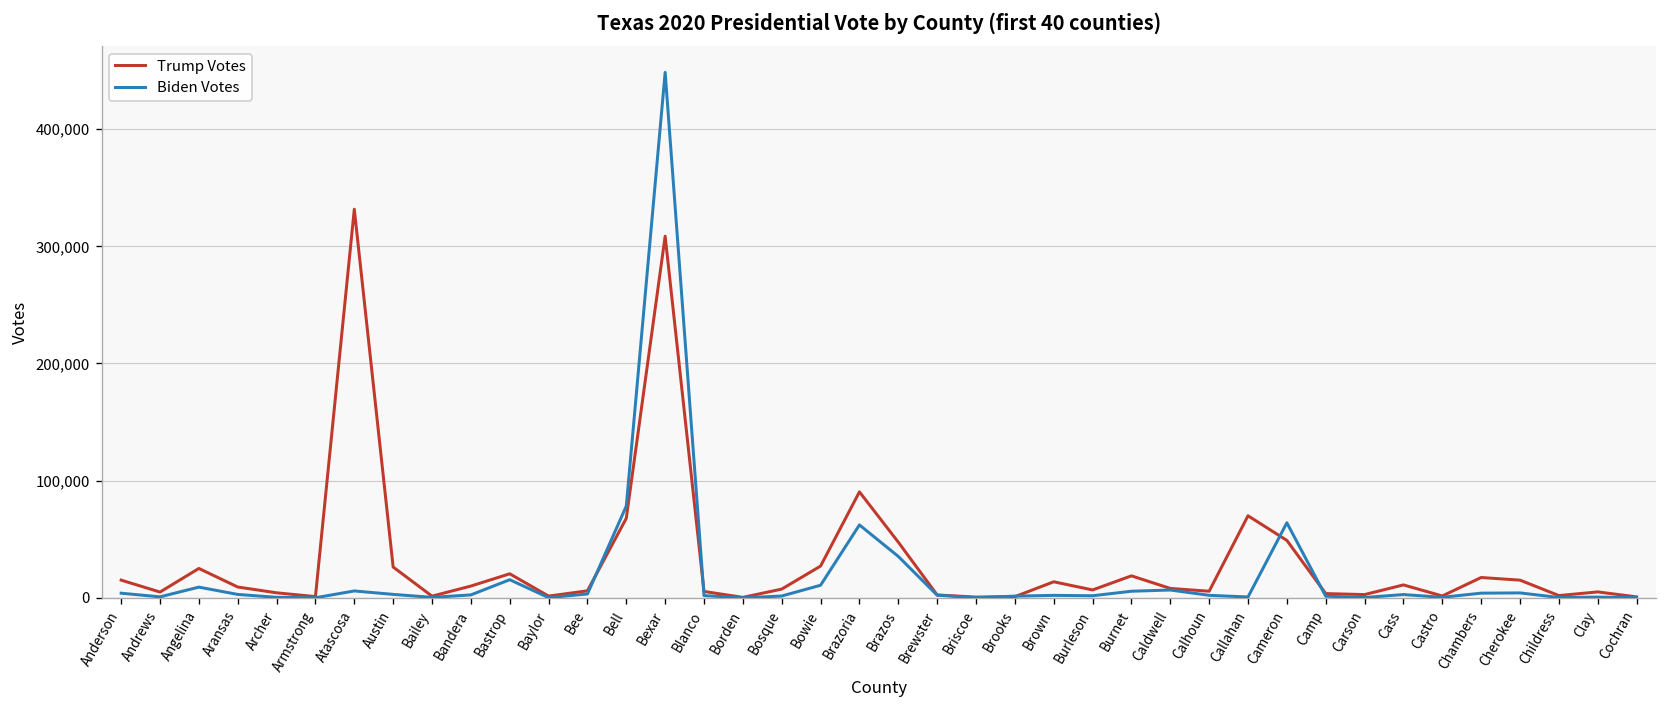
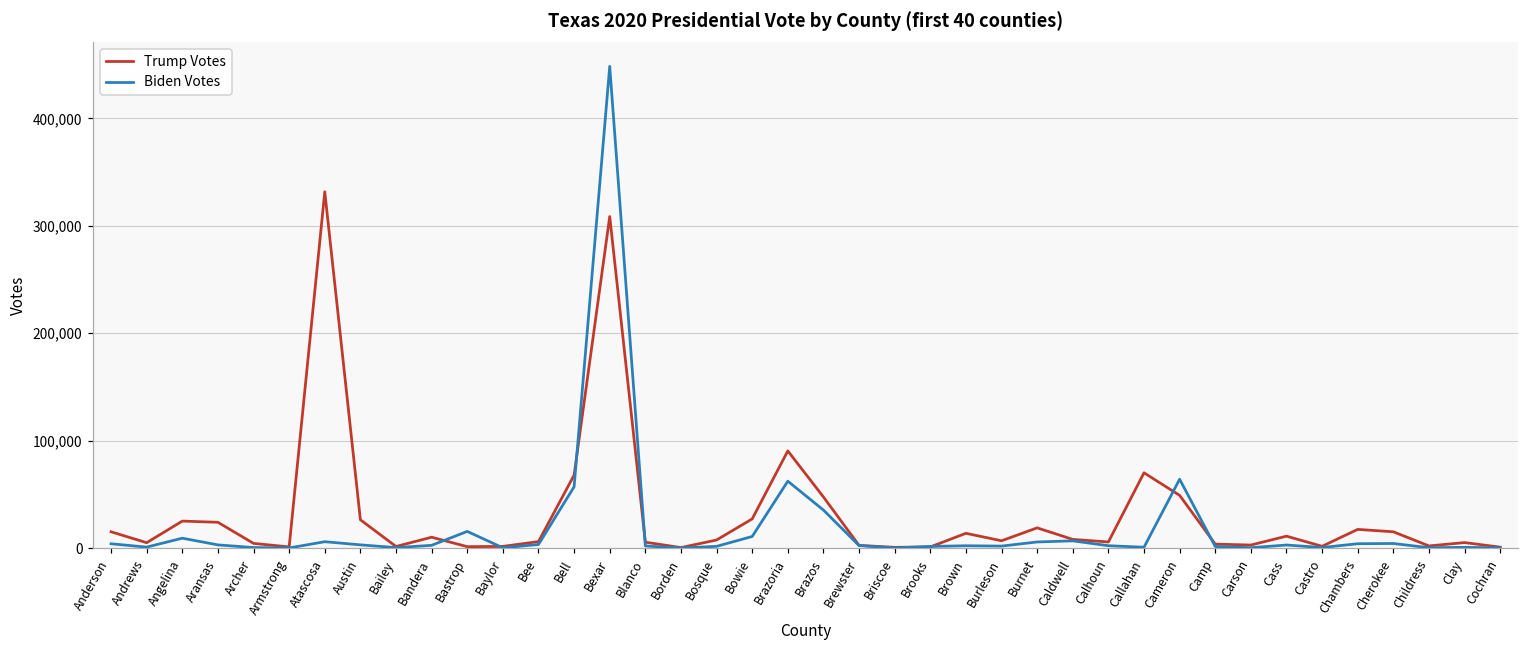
  {
    "Trump Votes": {
      "Anderson": "20,000",
      "Andrews": "0",
      "Angelina": "30,000",
-     "Aransas": "10,000",
+     "Aransas": "20,000",
      "Archer": "0",
      "Atascosa": "330,000",
      "Austin": "30,000",
      "Bandera": "10,000",
-     "Bastrop": "20,000",
+     "Bastrop": "0",
      "Bee": "10,000",
      "Bell": "70,000",
      "Bexar": "310,000",
      "Blanco": "10,000",
      "Bosque": "10,000",
      "Bowie": "30,000",
      "Brazoria": "90,000",
      "Brazos": "50,000",
      "Brown": "10,000",
      "Burleson": "10,000",
      "Burnet": "20,000",
      "Calhoun": "10,000",
      "Callahan": "70,000",
      "Cameron": "50,000",
      "Cass": "10,000",
      "Chambers": "20,000",
      "Cherokee": "20,000",
      "Clay": "10,000"
    },
    "Biden Votes": {
      "Anderson": "0",
      "Andrews": "0",
      "Angelina": "10,000",
      "Aransas": "0",
      "Archer": "0",
      "Atascosa": "10,000",
      "Austin": "0",
      "Bandera": "0",
      "Bastrop": "20,000",
      "Bee": "0",
-     "Bell": "80,000",
+     "Bell": "60,000",
      "Bexar": "450,000",
      "Blanco": "0",
      "Bosque": "0",
      "Bowie": "10,000",
      "Brazoria": "60,000",
      "Brazos": "40,000",
      "Brown": "0",
      "Burleson": "0",
      "Burnet": "10,000",
      "Calhoun": "0",
      "Callahan": "0",
      "Cameron": "60,000",
      "Cass": "0",
      "Chambers": "0",
      "Cherokee": "0",
      "Clay": "0"
    }
  }
